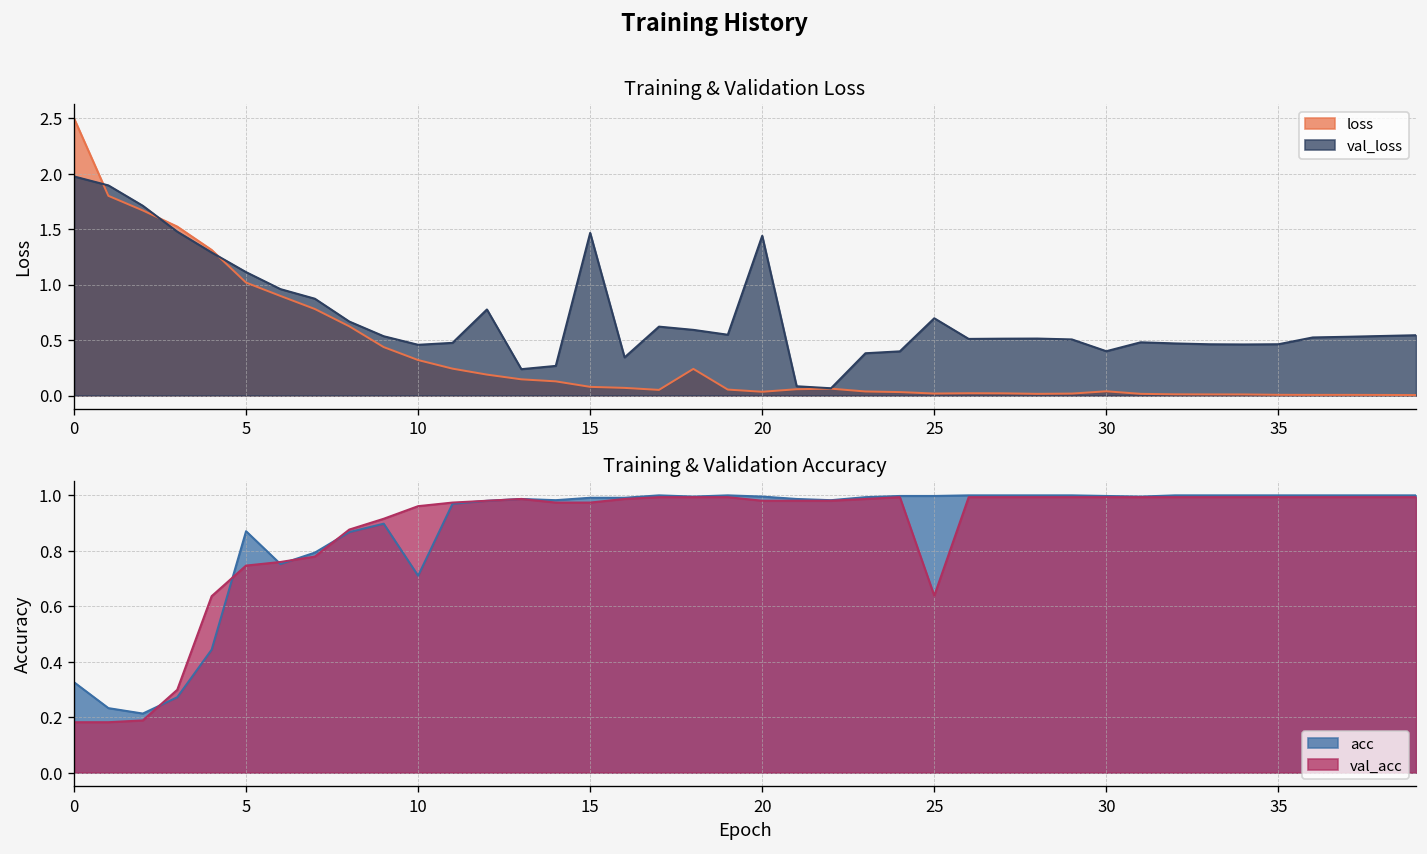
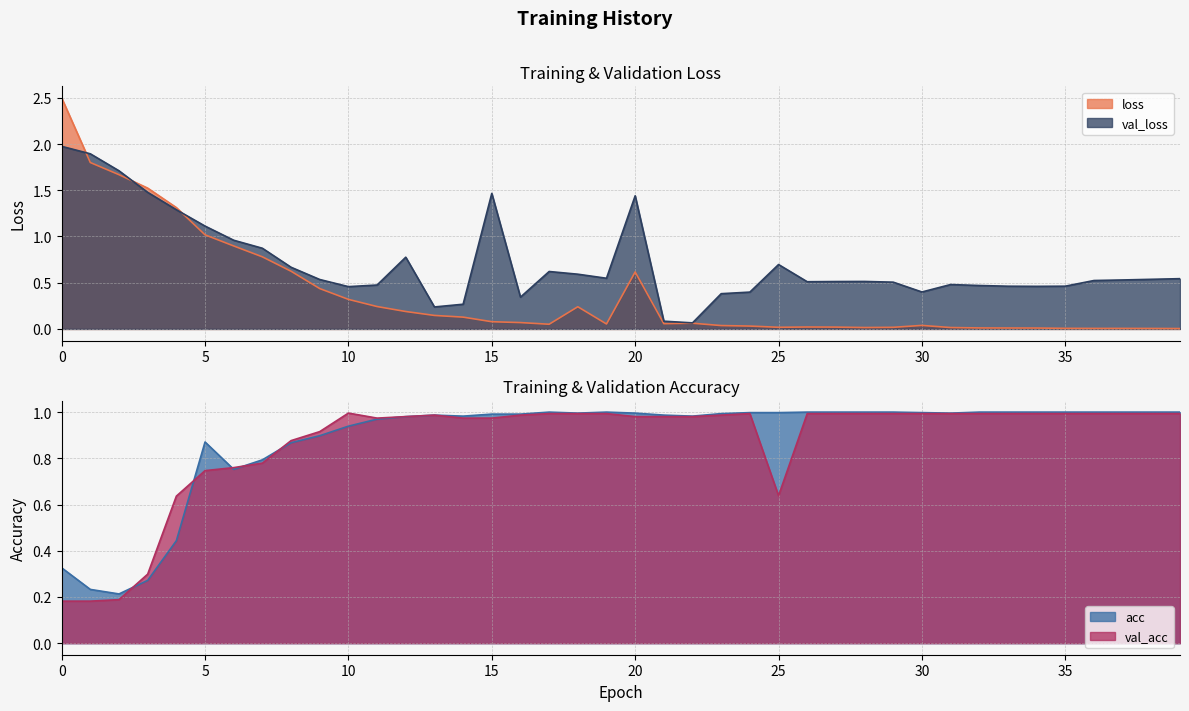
  {
    "Training & Validation Loss": {
      "loss": {
        "0": 2.5,
        "5": 1.0,
        "10": 0.3,
        "15": 0.1,
-       "20": 0.0,
+       "20": 0.6,
        "25": 0.0,
        "30": 0.0,
        "35": 0.0
      },
      "val_loss": {
        "0": 2.0,
        "5": 1.1,
        "10": 0.5,
        "15": 1.5,
        "20": 1.4,
        "25": 0.7,
        "30": 0.4,
        "35": 0.5
      }
    },
    "Training & Validation Accuracy": {
      "acc": {
        "0": 0.33,
        "5": 0.87,
-       "10": 0.71,
+       "10": 0.94,
        "15": 0.99,
        "20": 1.00,
        "25": 1.00
      },
      "val_acc": {
        "0": 0.18,
        "5": 0.75,
-       "10": 0.96,
+       "10": 1.00,
        "15": 0.97,
        "20": 0.98,
        "25": 0.64
      }
    }
  }
